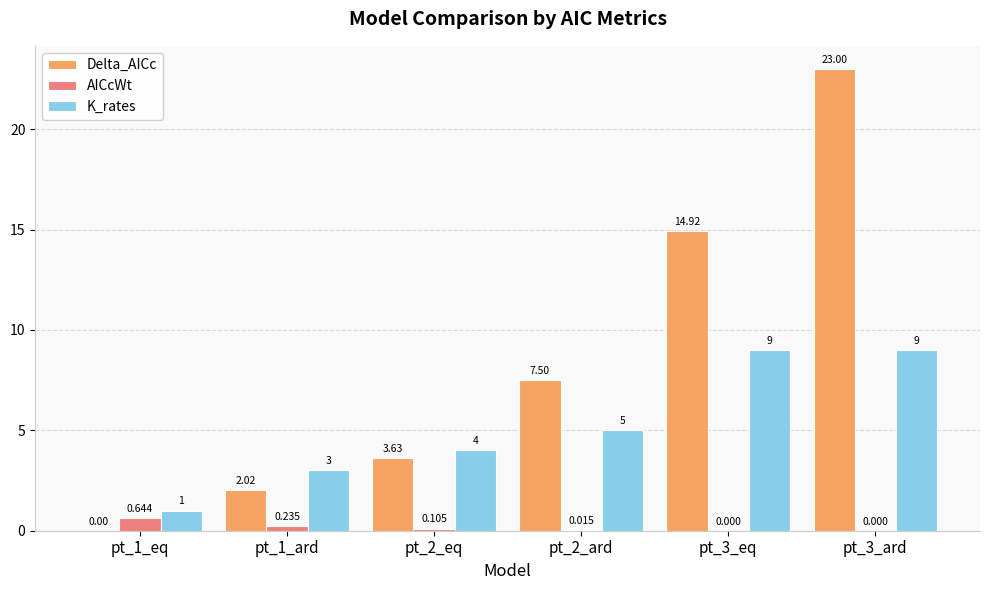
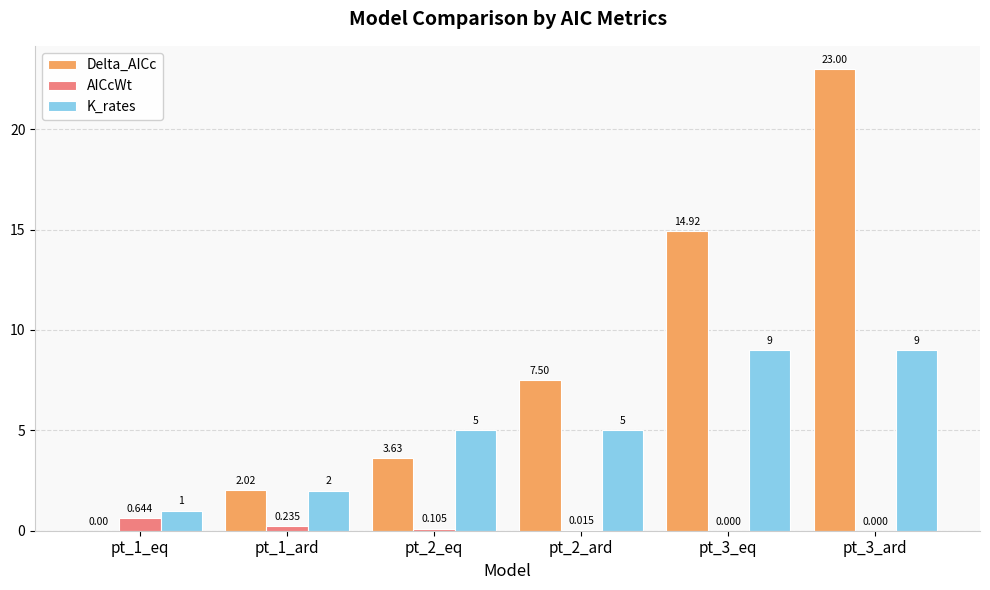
  {
    "K_rates": {
      "pt_1_eq": 1,
-     "pt_1_ard": 3,
-     "pt_2_eq": 4,
+     "pt_1_ard": 2,
+     "pt_2_eq": 5,
      "pt_2_ard": 5,
      "pt_3_eq": 9,
      "pt_3_ard": 9
    }
  }
